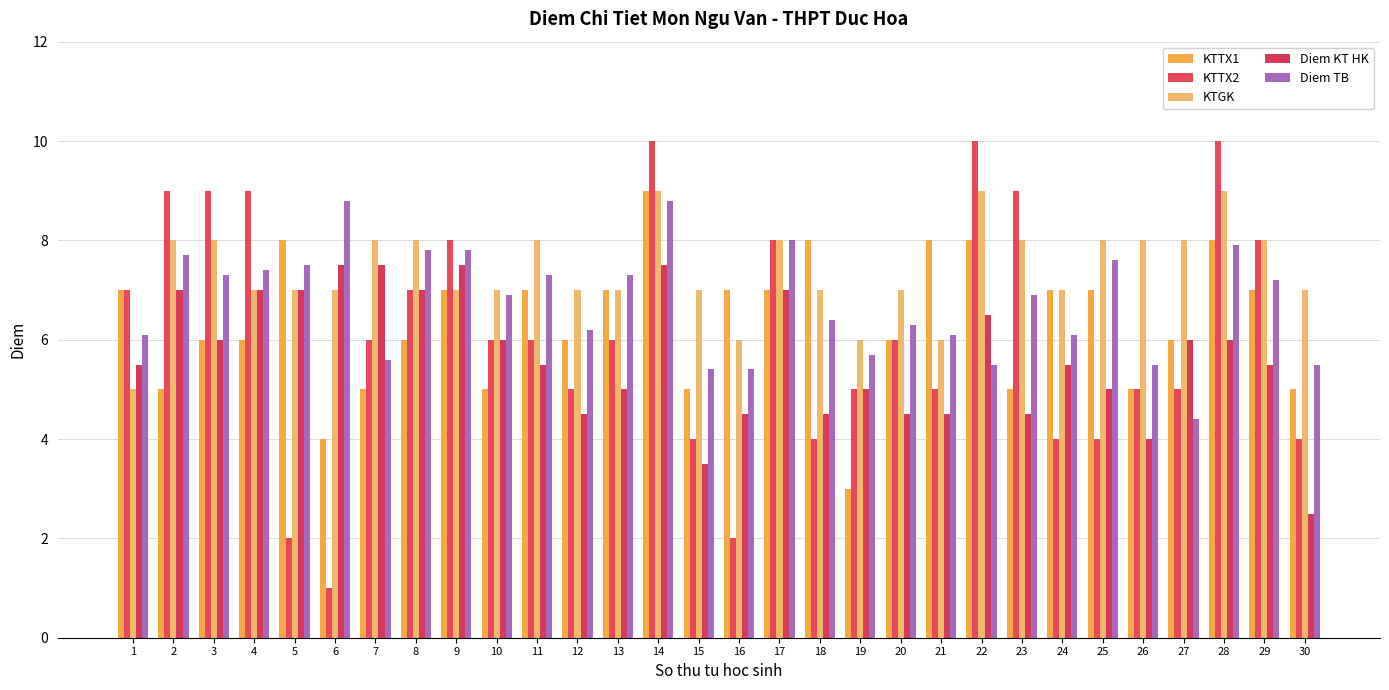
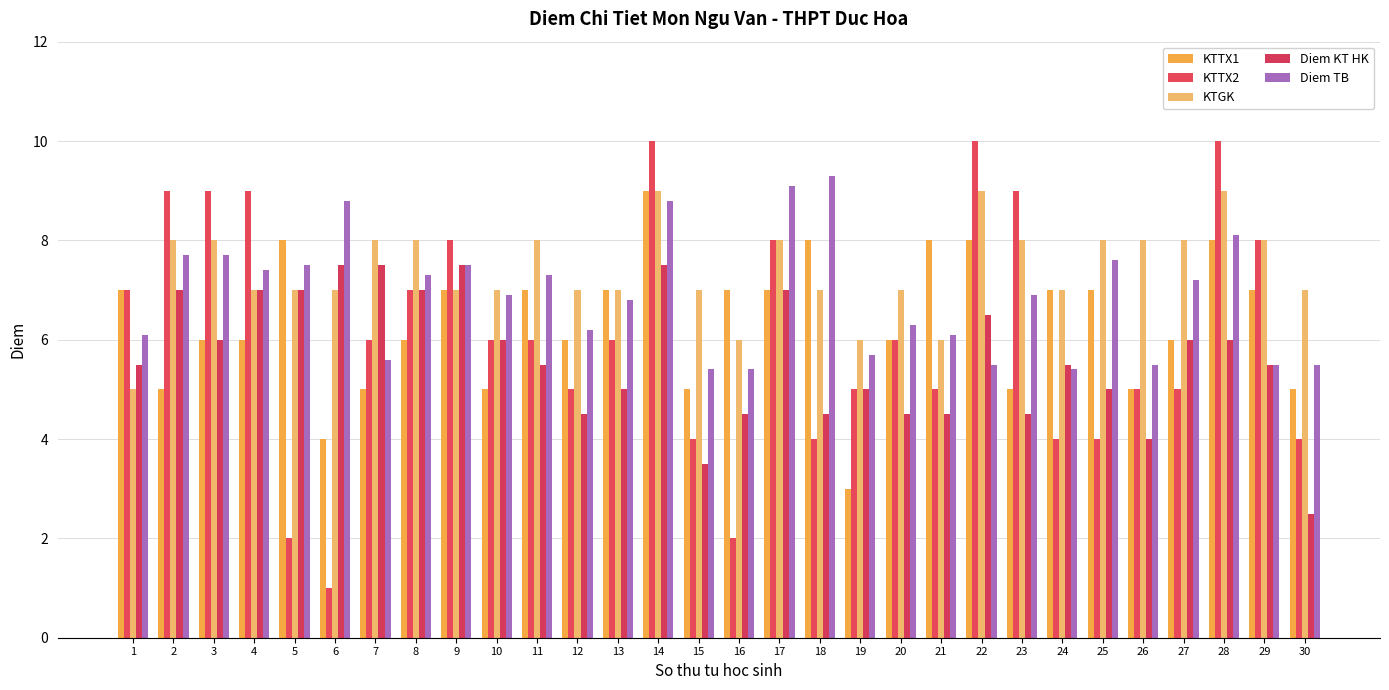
  {
    "Diem TB": {
      "1": 6.1,
      "2": 7.7,
-     "3": 7.3,
+     "3": 7.7,
      "4": 7.4,
      "5": 7.5,
      "6": 8.8,
      "7": 5.6,
-     "8": 7.8,
-     "9": 7.8,
+     "8": 7.3,
+     "9": 7.5,
      "10": 6.9,
      "11": 7.3,
      "12": 6.2,
-     "13": 7.3,
+     "13": 6.8,
      "14": 8.8,
      "15": 5.4,
      "16": 5.4,
-     "17": 8.0,
-     "18": 6.4,
+     "17": 9.1,
+     "18": 9.3,
      "19": 5.7,
      "20": 6.3,
      "21": 6.1,
      "22": 5.5,
      "23": 6.9,
-     "24": 6.1,
+     "24": 5.4,
      "25": 7.6,
      "26": 5.5,
-     "27": 4.4,
-     "28": 7.9,
-     "29": 7.2,
+     "27": 7.2,
+     "28": 8.1,
+     "29": 5.5,
      "30": 5.5
    }
  }
